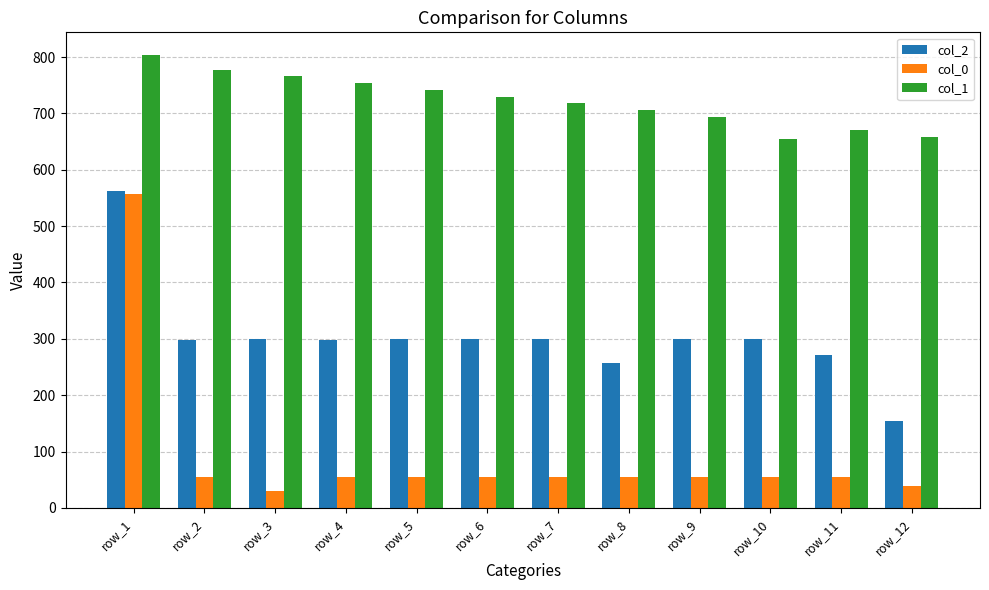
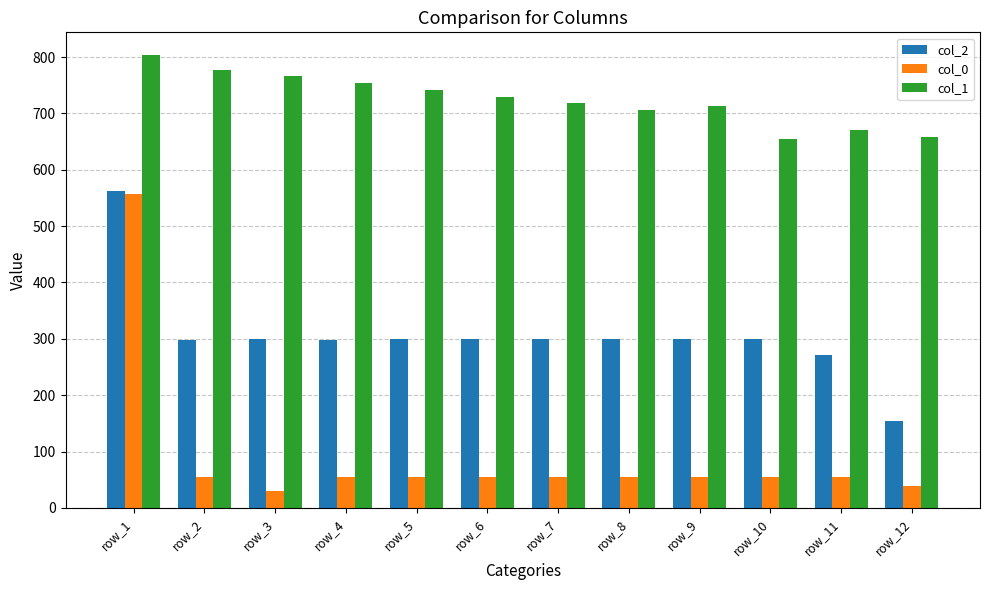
  {
    "col_2": {
      "row_1": 560,
      "row_2": 300,
      "row_3": 300,
      "row_4": 300,
      "row_5": 300,
      "row_6": 300,
      "row_7": 300,
-     "row_8": 260,
+     "row_8": 300,
      "row_9": 300,
      "row_10": 300,
      "row_11": 270,
      "row_12": 150
    },
    "col_0": {
      "row_1": 560,
      "row_2": 50,
      "row_3": 30,
      "row_4": 50,
      "row_5": 50,
      "row_6": 50,
      "row_7": 50,
      "row_8": 50,
      "row_9": 50,
      "row_10": 50,
      "row_11": 50,
      "row_12": 40
    },
    "col_1": {
      "row_1": 800,
      "row_2": 780,
      "row_3": 770,
      "row_4": 750,
      "row_5": 740,
      "row_6": 730,
      "row_7": 720,
      "row_8": 710,
-     "row_9": 690,
+     "row_9": 710,
      "row_10": 660,
      "row_11": 670,
      "row_12": 660
    }
  }
